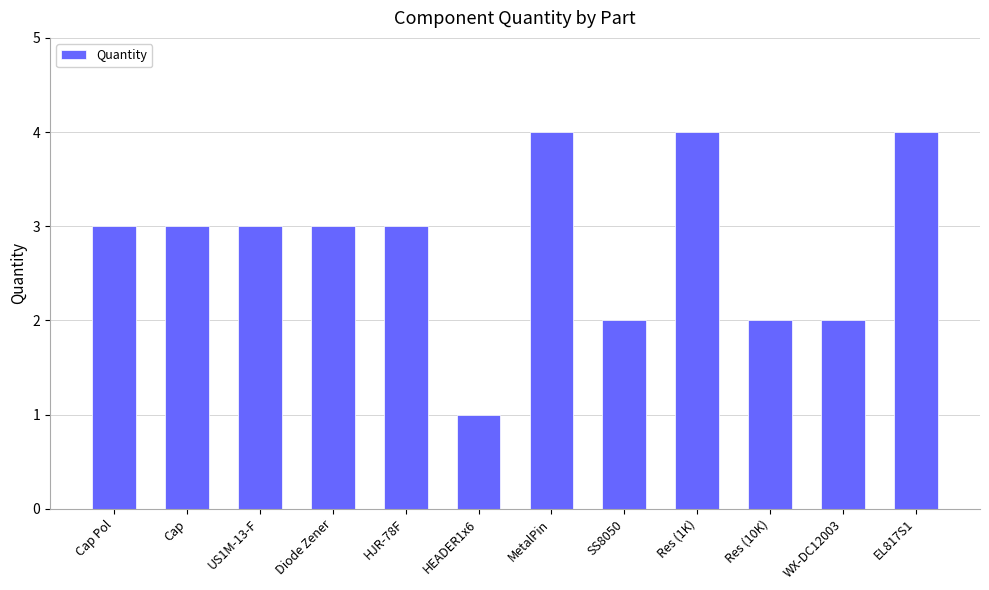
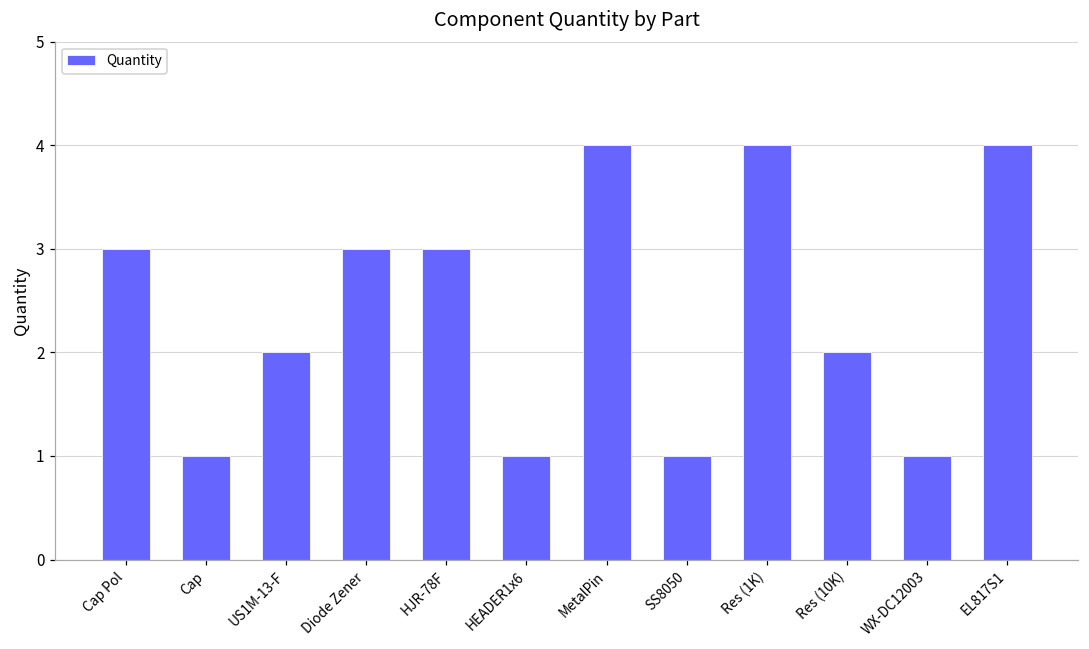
  {
    "Cap Pol": 3,
-   "Cap": 3,
-   "US1M-13-F": 3,
+   "Cap": 1,
+   "US1M-13-F": 2,
    "Diode Zener": 3,
    "HJR-78F": 3,
    "HEADER1x6": 1,
    "MetalPin": 4,
-   "SS8050": 2,
+   "SS8050": 1,
    "Res (1K)": 4,
    "Res (10K)": 2,
-   "WX-DC12003": 2,
+   "WX-DC12003": 1,
    "EL817S1": 4
  }
